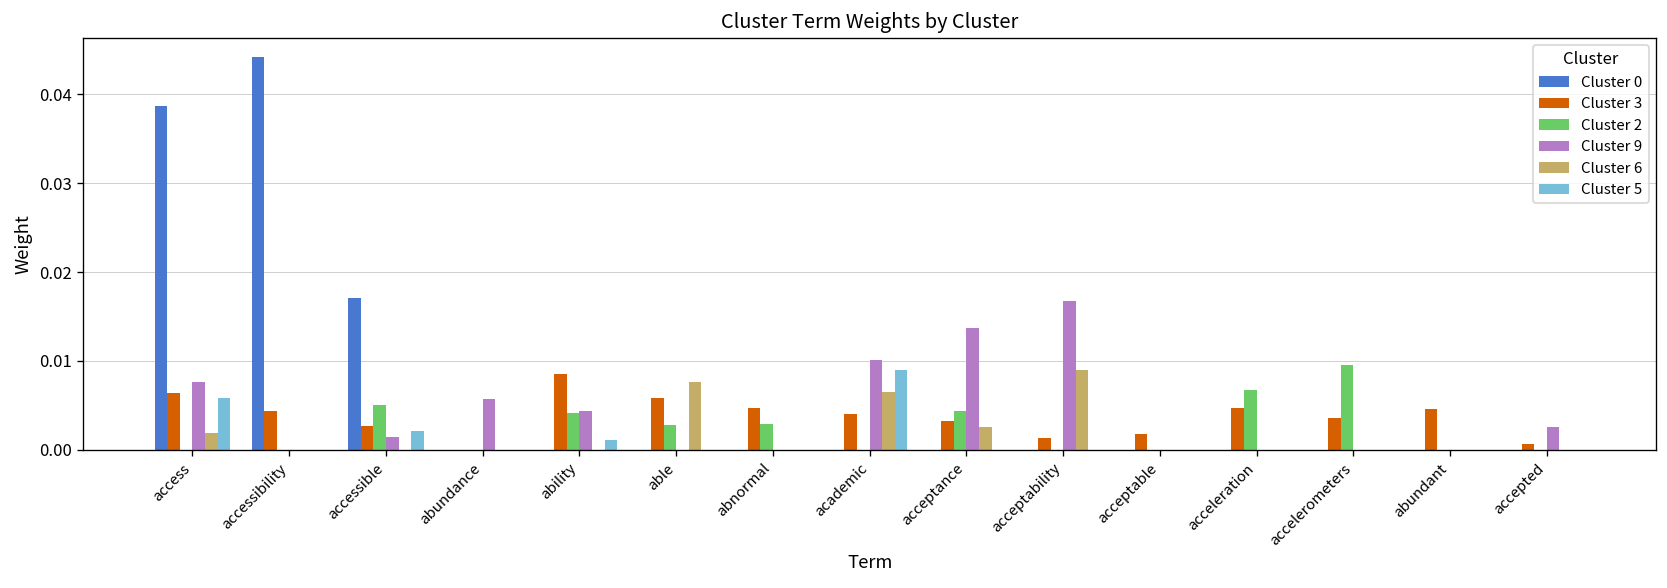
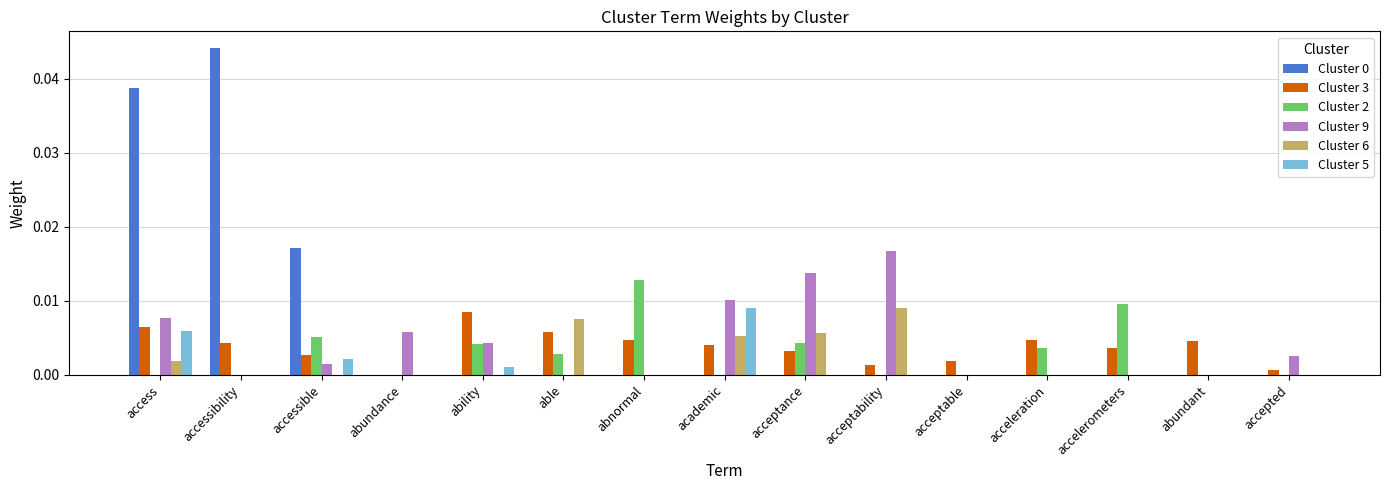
  {
    "Cluster 0": {
      "access": 0.039,
      "accessibility": 0.044,
      "accessible": 0.017,
      "abundance": 0.000,
      "ability": 0.000,
      "able": 0.000,
      "abnormal": 0.000,
      "academic": 0.000,
      "acceptance": 0.000,
      "acceptability": 0.000,
      "acceptable": 0.000,
      "acceleration": 0.000,
      "accelerometers": 0.000,
      "abundant": 0.000,
      "accepted": 0.000
    },
    "Cluster 3": {
      "access": 0.006,
      "accessibility": 0.004,
      "accessible": 0.003,
      "abundance": 0.000,
      "ability": 0.008,
      "able": 0.006,
      "abnormal": 0.005,
      "academic": 0.004,
      "acceptance": 0.003,
      "acceptability": 0.001,
      "acceptable": 0.002,
      "acceleration": 0.005,
      "accelerometers": 0.004,
      "abundant": 0.005,
      "accepted": 0.001
    },
    "Cluster 2": {
      "access": 0.000,
      "accessibility": 0.000,
      "accessible": 0.005,
      "abundance": 0.000,
      "ability": 0.004,
      "able": 0.003,
-     "abnormal": 0.003,
+     "abnormal": 0.013,
      "academic": 0.000,
      "acceptance": 0.004,
      "acceptability": 0.000,
      "acceptable": 0.000,
-     "acceleration": 0.007,
+     "acceleration": 0.004,
      "accelerometers": 0.010,
      "abundant": 0.000,
      "accepted": 0.000
    },
    "Cluster 9": {
      "access": 0.008,
      "accessibility": 0.000,
      "accessible": 0.001,
      "abundance": 0.006,
      "ability": 0.004,
      "able": 0.000,
      "abnormal": 0.000,
      "academic": 0.010,
      "acceptance": 0.014,
      "acceptability": 0.017,
      "acceptable": 0.000,
      "acceleration": 0.000,
      "accelerometers": 0.000,
      "abundant": 0.000,
      "accepted": 0.003
    },
    "Cluster 6": {
      "access": 0.002,
      "accessibility": 0.000,
      "accessible": 0.000,
      "abundance": 0.000,
      "ability": 0.000,
      "able": 0.008,
      "abnormal": 0.000,
-     "academic": 0.006,
-     "acceptance": 0.003,
+     "academic": 0.005,
+     "acceptance": 0.006,
      "acceptability": 0.009,
      "acceptable": 0.000,
      "acceleration": 0.000,
      "accelerometers": 0.000,
      "abundant": 0.000,
      "accepted": 0.000
    },
    "Cluster 5": {
      "access": 0.006,
      "accessibility": 0.000,
      "accessible": 0.002,
      "abundance": 0.000,
      "ability": 0.001,
      "able": 0.000,
      "abnormal": 0.000,
      "academic": 0.009,
      "acceptance": 0.000,
      "acceptability": 0.000,
      "acceptable": 0.000,
      "acceleration": 0.000,
      "accelerometers": 0.000,
      "abundant": 0.000,
      "accepted": 0.000
    }
  }
